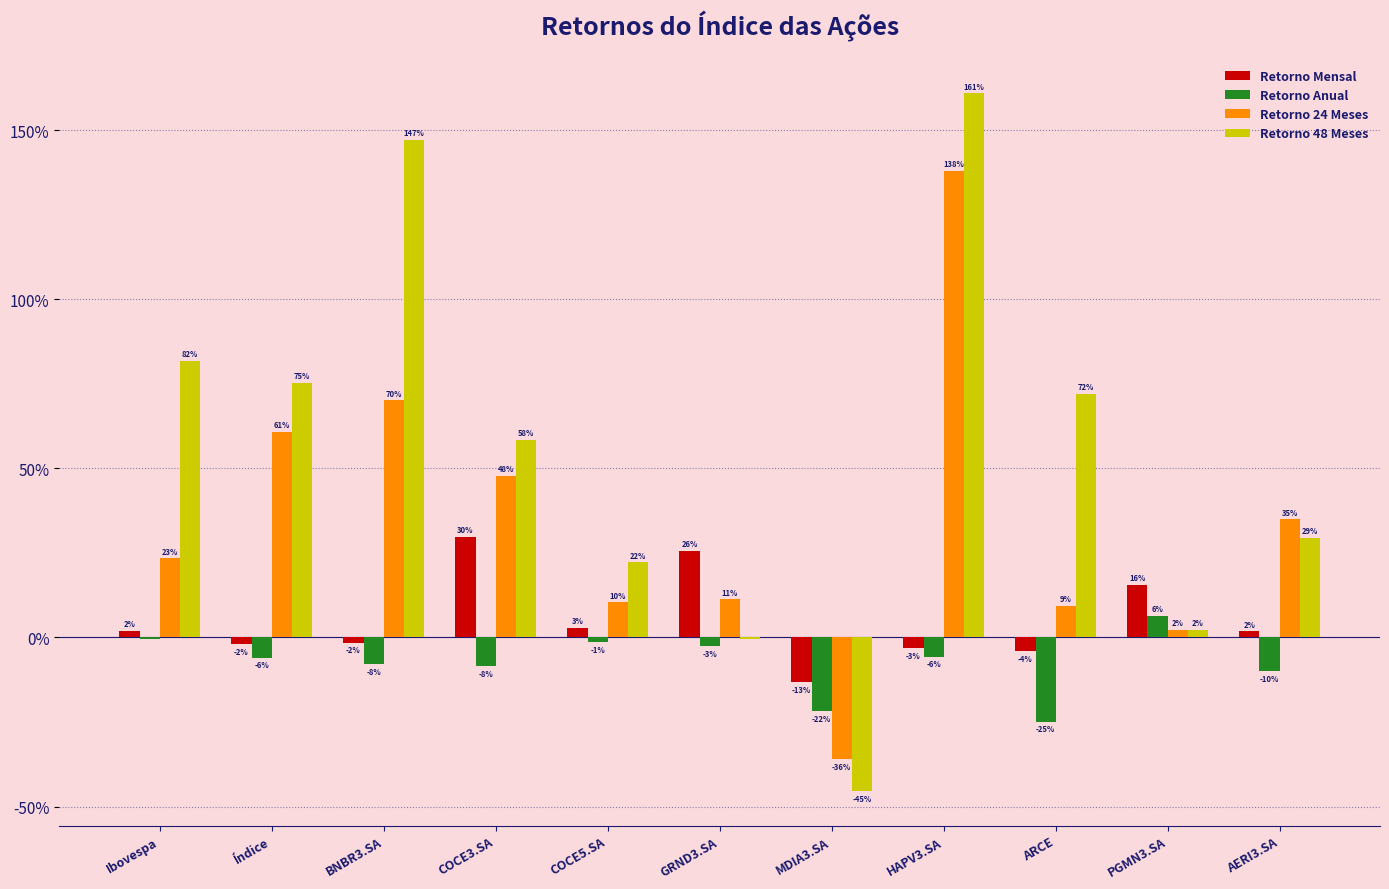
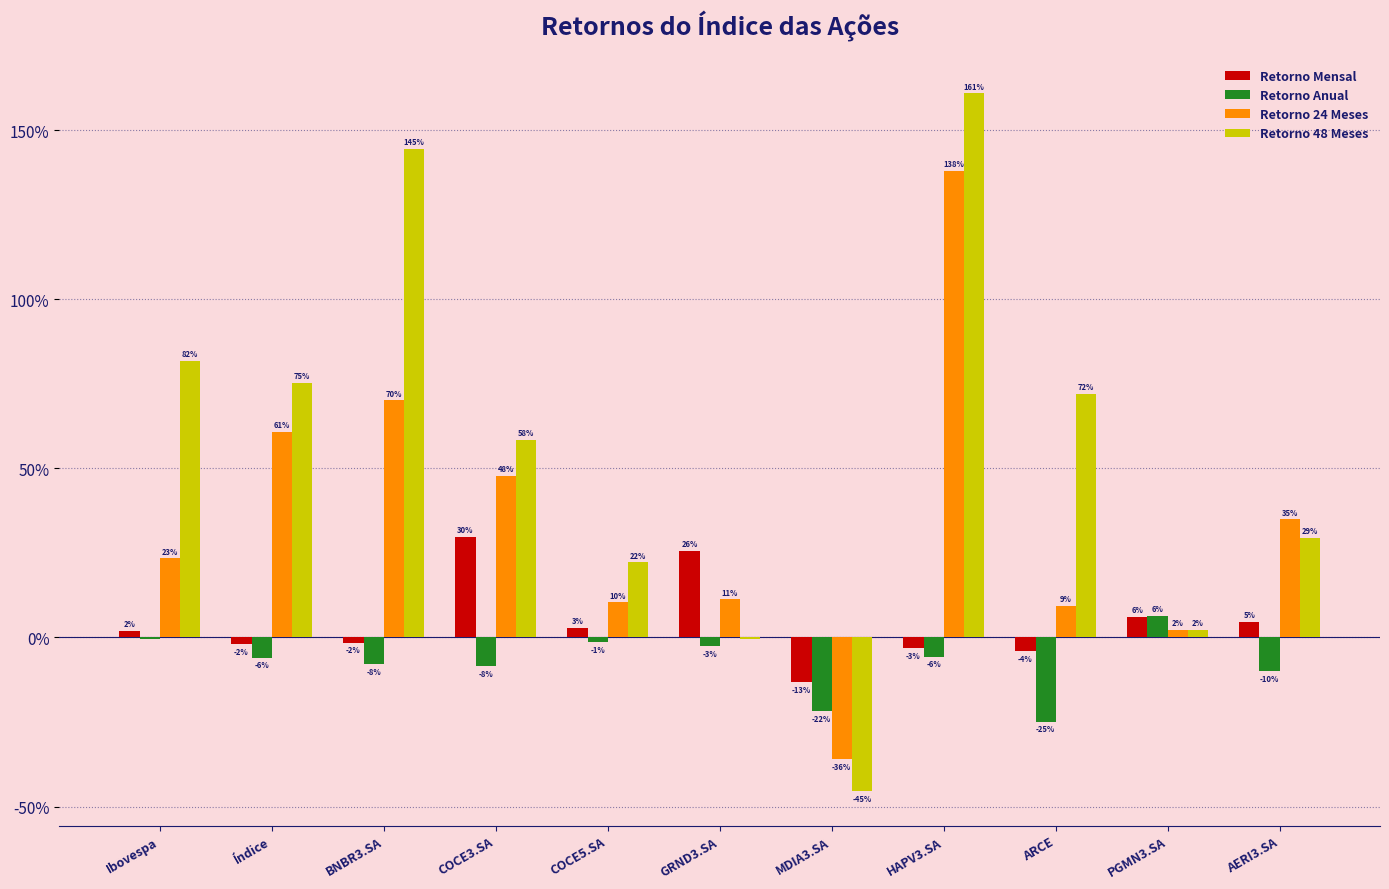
  {
    "Retorno Mensal": {
      "Ibovespa": "2%",
      "Índice": "-2%",
      "BNBR3.SA": "-2%",
      "COCE3.SA": "30%",
      "COCE5.SA": "3%",
      "GRND3.SA": "26%",
      "MDIA3.SA": "-13%",
      "HAPV3.SA": "-3%",
      "ARCE": "-4%",
-     "PGMN3.SA": "16%",
-     "AERI3.SA": "2%"
+     "PGMN3.SA": "6%",
+     "AERI3.SA": "5%"
    },
    "Retorno Anual": {
      "Índice": "-6%",
      "BNBR3.SA": "-8%",
      "COCE3.SA": "-8%",
      "COCE5.SA": "-1%",
      "GRND3.SA": "-3%",
      "MDIA3.SA": "-22%",
      "HAPV3.SA": "-6%",
      "ARCE": "-25%",
      "PGMN3.SA": "6%",
      "AERI3.SA": "-10%"
    },
    "Retorno 24 Meses": {
      "Ibovespa": "23%",
      "Índice": "61%",
      "BNBR3.SA": "70%",
      "COCE3.SA": "48%",
      "COCE5.SA": "10%",
      "GRND3.SA": "11%",
      "MDIA3.SA": "-36%",
      "HAPV3.SA": "138%",
      "ARCE": "9%",
      "PGMN3.SA": "2%",
      "AERI3.SA": "35%"
    },
    "Retorno 48 Meses": {
      "Ibovespa": "82%",
      "Índice": "75%",
-     "BNBR3.SA": "147%",
+     "BNBR3.SA": "145%",
      "COCE3.SA": "58%",
      "COCE5.SA": "22%",
      "MDIA3.SA": "-45%",
      "HAPV3.SA": "161%",
      "ARCE": "72%",
      "PGMN3.SA": "2%",
      "AERI3.SA": "29%"
    }
  }
